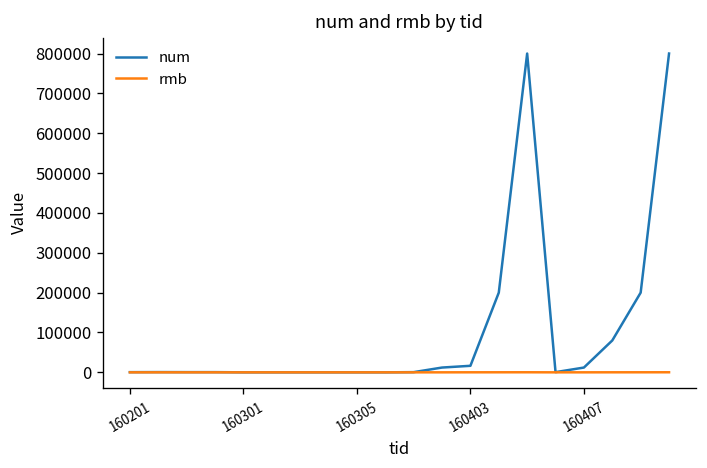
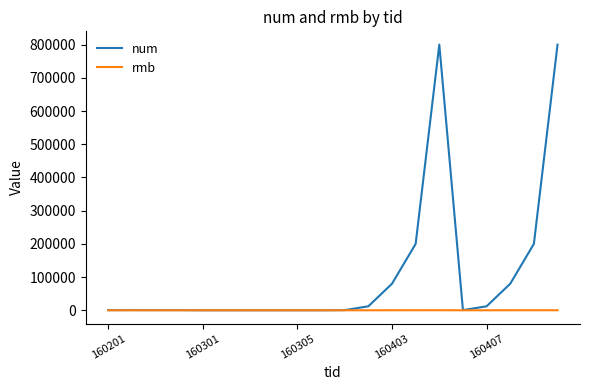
  {
    "num": {
-     "160403": 20000,
+     "160403": 80000,
      "160407": 10000
    },
    "rmb": {
      "160403": 0,
      "160407": 0
    }
  }
